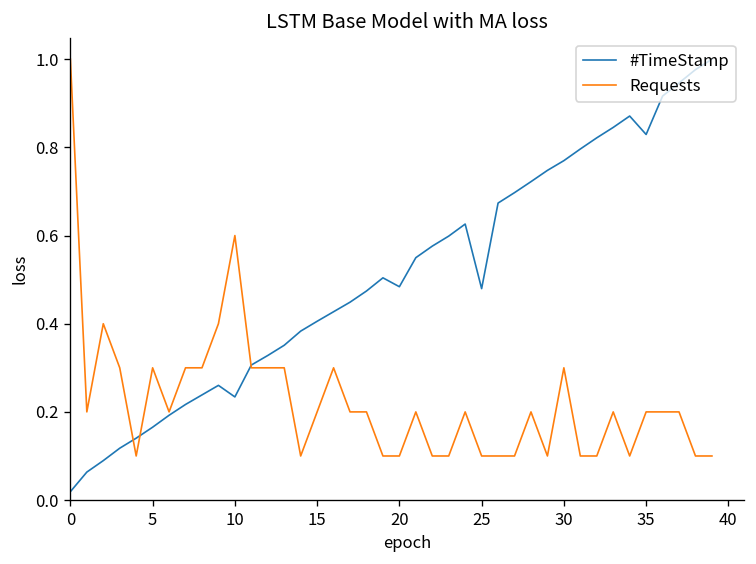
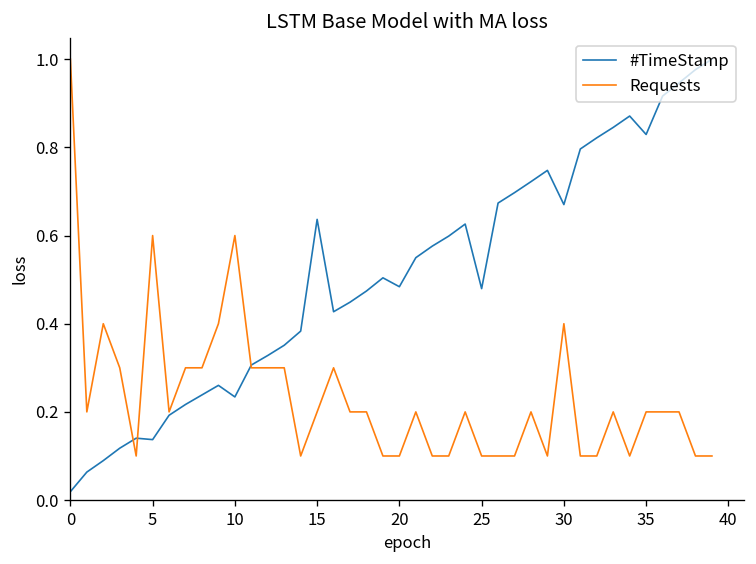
  {
    "#TimeStamp": {
      "0": 0.02,
-     "5": 0.17,
+     "5": 0.14,
      "10": 0.23,
-     "15": 0.41,
+     "15": 0.64,
      "20": 0.48,
      "25": 0.48,
-     "30": 0.77,
+     "30": 0.67,
      "35": 0.83
    },
    "Requests": {
      "0": 1.00,
-     "5": 0.30,
+     "5": 0.60,
      "10": 0.60,
      "15": 0.20,
      "20": 0.10,
      "25": 0.10,
-     "30": 0.30,
+     "30": 0.40,
      "35": 0.20
    }
  }
